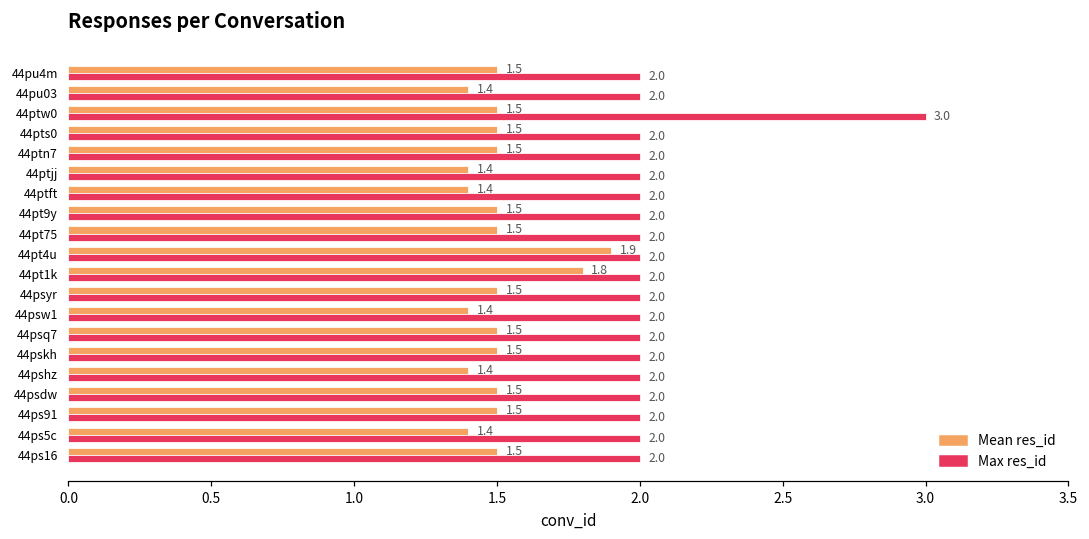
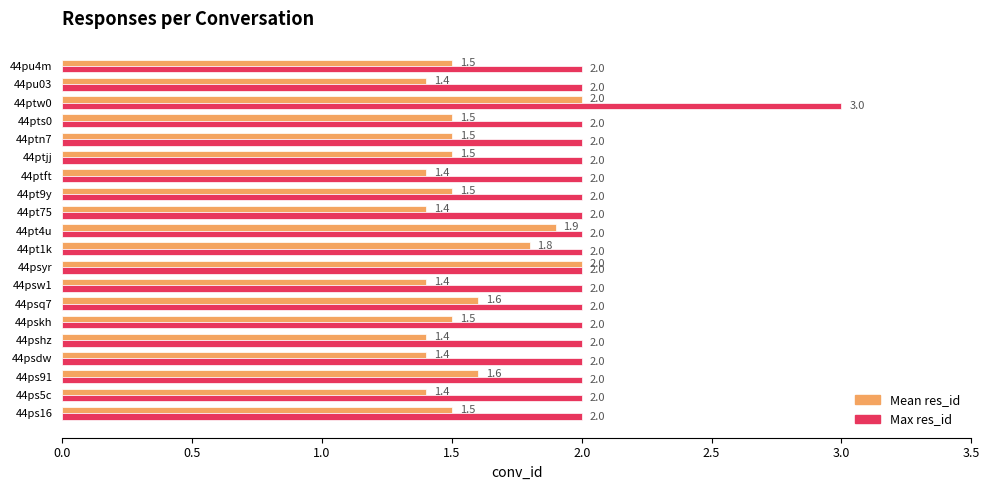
  {
    "Mean res_id": {
      "44pu4m": 1.5,
      "44pu03": 1.4,
-     "44ptw0": 1.5,
+     "44ptw0": 2.0,
      "44pts0": 1.5,
      "44ptn7": 1.5,
-     "44ptjj": 1.4,
+     "44ptjj": 1.5,
      "44ptft": 1.4,
      "44pt9y": 1.5,
-     "44pt75": 1.5,
+     "44pt75": 1.4,
      "44pt4u": 1.9,
      "44pt1k": 1.8,
-     "44psyr": 1.5,
+     "44psyr": 2.0,
      "44psw1": 1.4,
-     "44psq7": 1.5,
+     "44psq7": 1.6,
      "44pskh": 1.5,
      "44pshz": 1.4,
-     "44psdw": 1.5,
-     "44ps91": 1.5,
+     "44psdw": 1.4,
+     "44ps91": 1.6,
      "44ps5c": 1.4,
      "44ps16": 1.5
    },
    "Max res_id": {
      "44pu4m": 2.0,
      "44pu03": 2.0,
      "44ptw0": 3.0,
      "44pts0": 2.0,
      "44ptn7": 2.0,
      "44ptjj": 2.0,
      "44ptft": 2.0,
      "44pt9y": 2.0,
      "44pt75": 2.0,
      "44pt4u": 2.0,
      "44pt1k": 2.0,
      "44psyr": 2.0,
      "44psw1": 2.0,
      "44psq7": 2.0,
      "44pskh": 2.0,
      "44pshz": 2.0,
      "44psdw": 2.0,
      "44ps91": 2.0,
      "44ps5c": 2.0,
      "44ps16": 2.0
    }
  }
